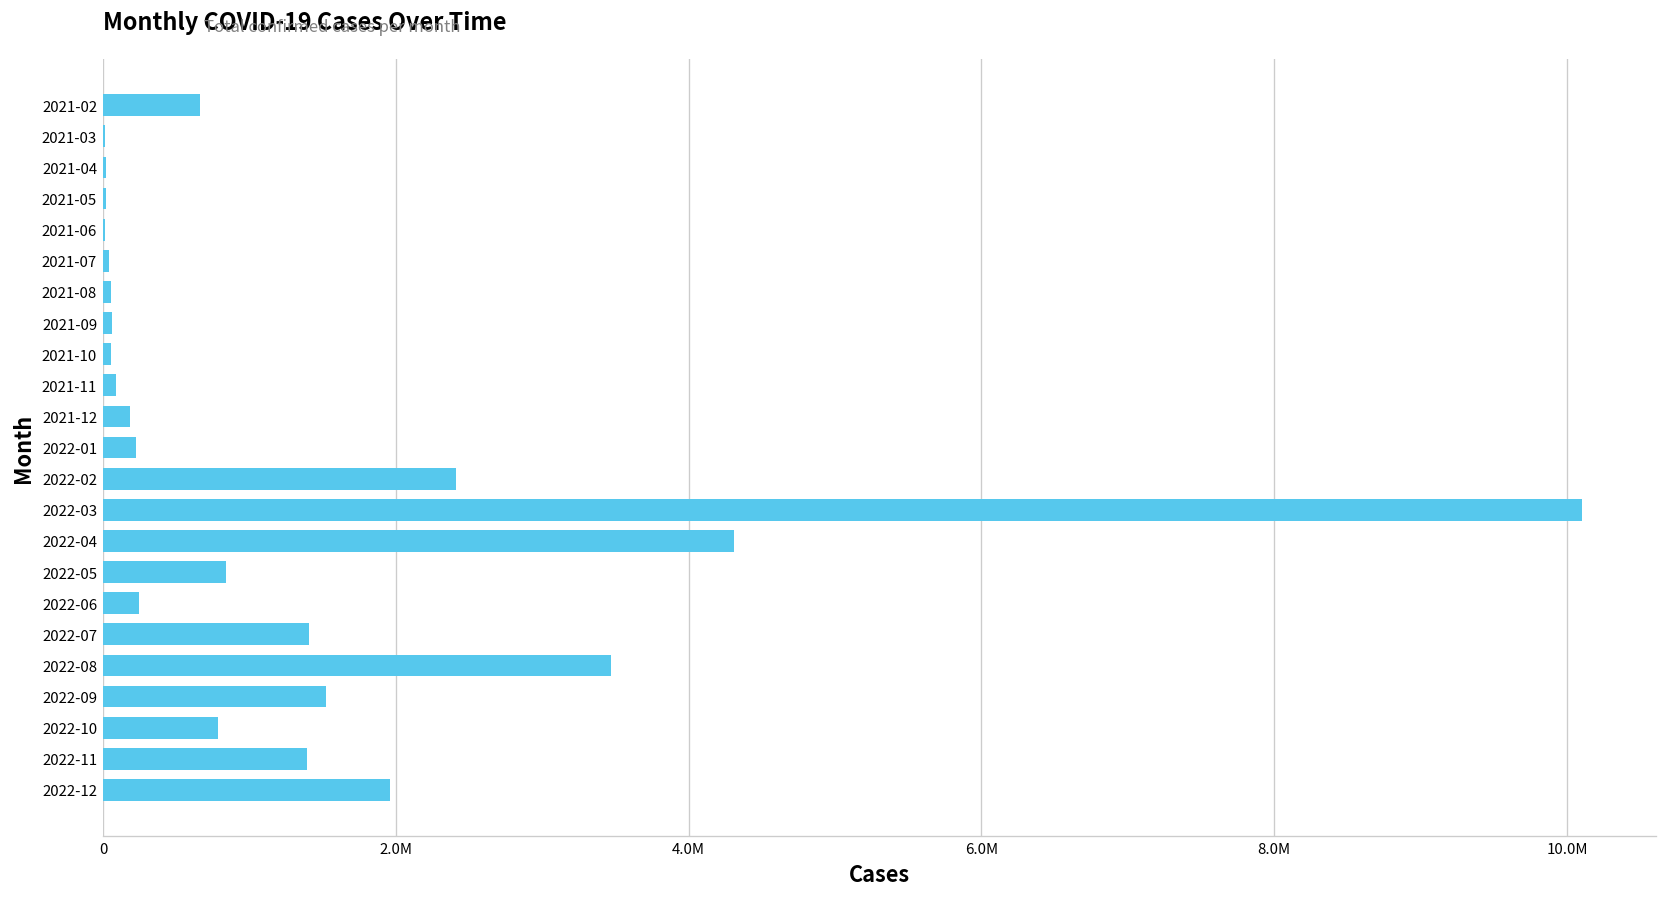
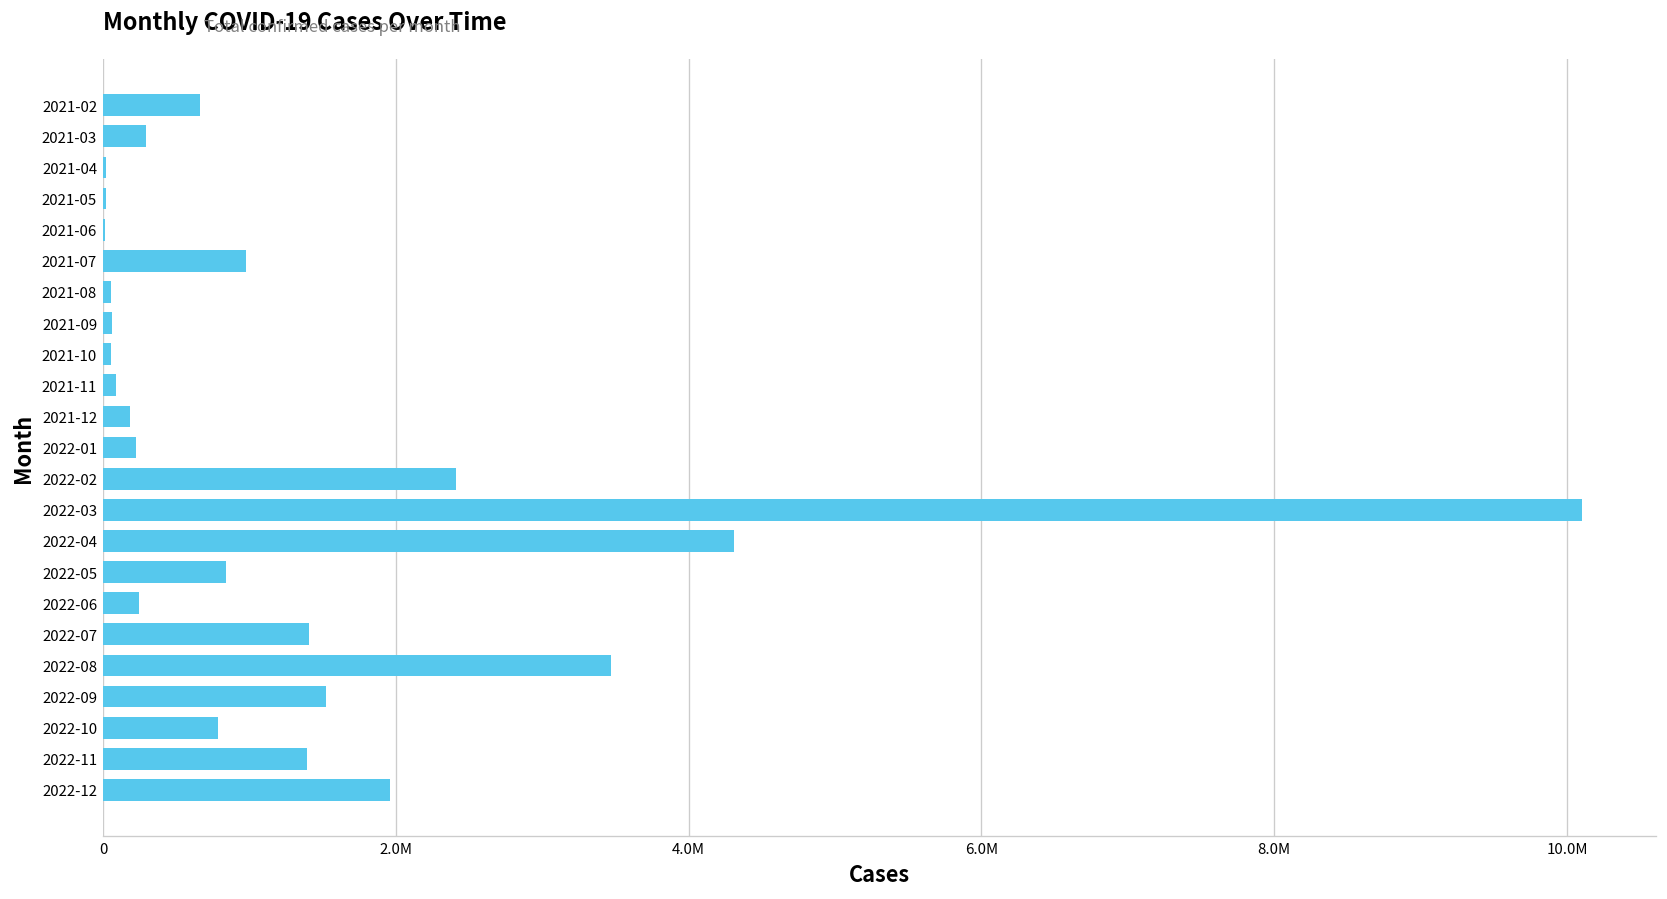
  {
    "2021-02": 660000,
-   "2021-03": 10000,
-   "2021-07": 40000,
+   "2021-03": 290000,
+   "2021-07": 980000,
    "2021-08": 50000,
    "2021-09": 60000,
    "2021-10": 50000,
    "2021-11": 90000,
    "2021-12": 180000,
    "2022-01": 230000,
    "2022-02": 2410000,
    "2022-03": 10100000,
    "2022-04": 4310000,
    "2022-05": 840000,
    "2022-06": 250000,
    "2022-07": 1410000,
    "2022-08": 3470000,
    "2022-09": 1520000,
    "2022-10": 790000,
    "2022-11": 1390000,
    "2022-12": 1960000
  }
